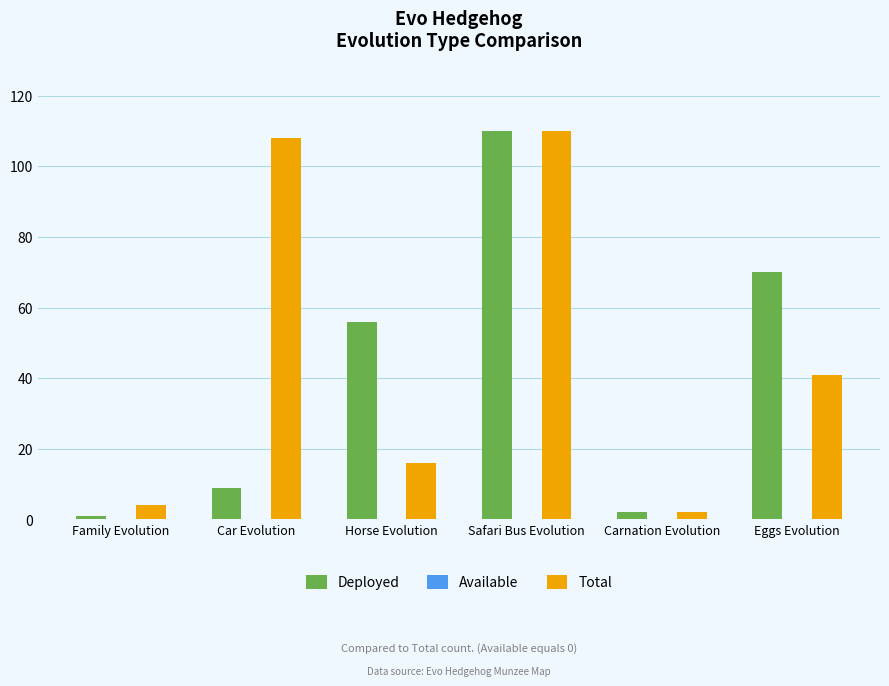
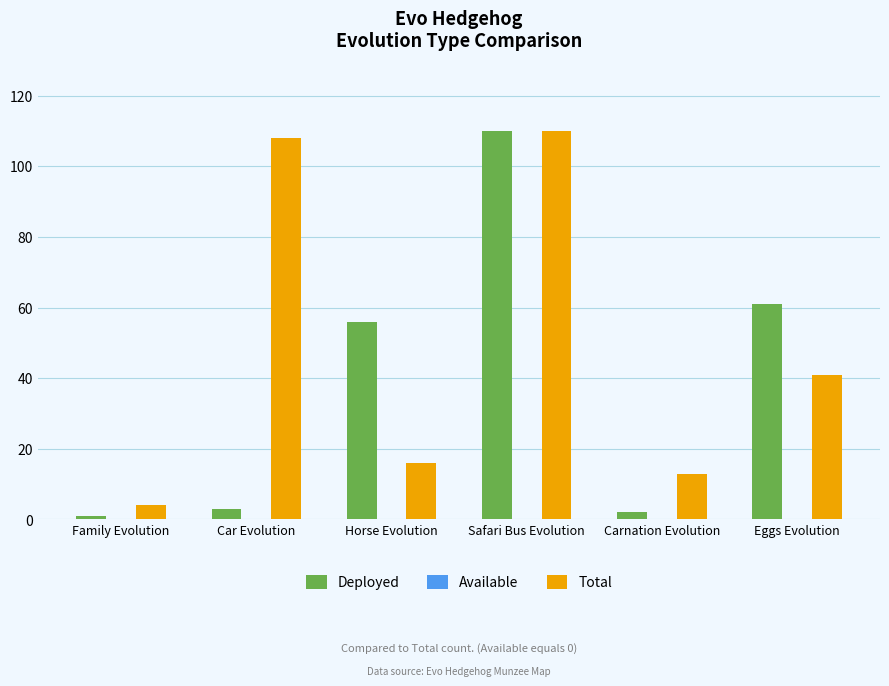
  {
    "Deployed": {
      "Family Evolution": 1,
-     "Car Evolution": 9,
+     "Car Evolution": 3,
      "Horse Evolution": 56,
      "Safari Bus Evolution": 110,
      "Carnation Evolution": 2,
-     "Eggs Evolution": 70
+     "Eggs Evolution": 61
    },
    "Available": {
      "Family Evolution": 0,
      "Car Evolution": 0,
      "Horse Evolution": 0,
      "Safari Bus Evolution": 0,
      "Carnation Evolution": 0,
      "Eggs Evolution": 0
    },
    "Total": {
      "Family Evolution": 4,
      "Car Evolution": 108,
      "Horse Evolution": 16,
      "Safari Bus Evolution": 110,
-     "Carnation Evolution": 2,
+     "Carnation Evolution": 13,
      "Eggs Evolution": 41
    }
  }
